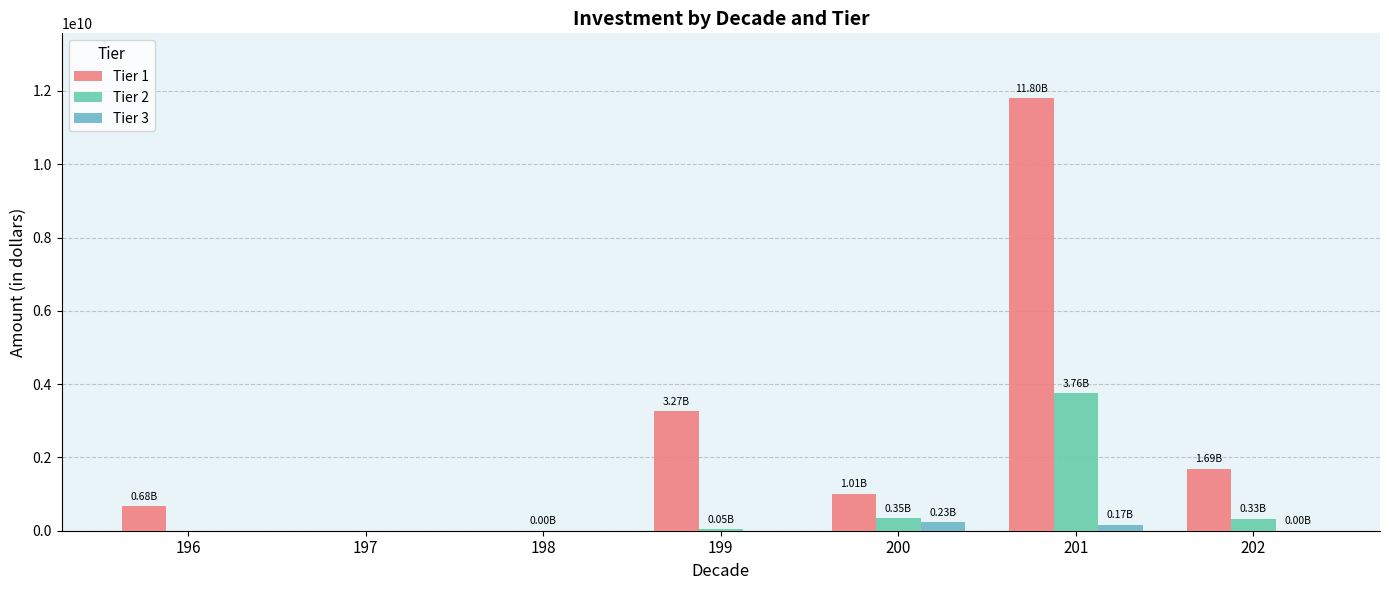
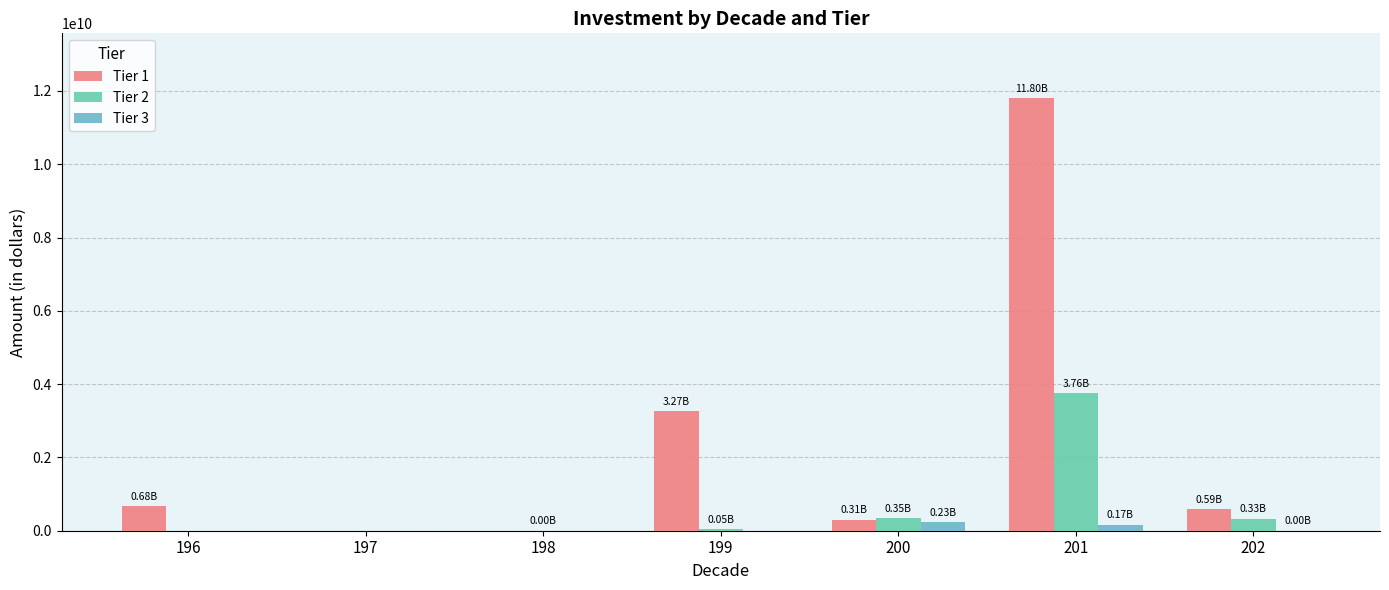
  {
    "Tier 1": {
      "196": "0.68B",
      "199": "3.27B",
-     "200": "1.01B",
+     "200": "0.31B",
      "201": "11.80B",
-     "202": "1.69B"
+     "202": "0.59B"
    }
  }
